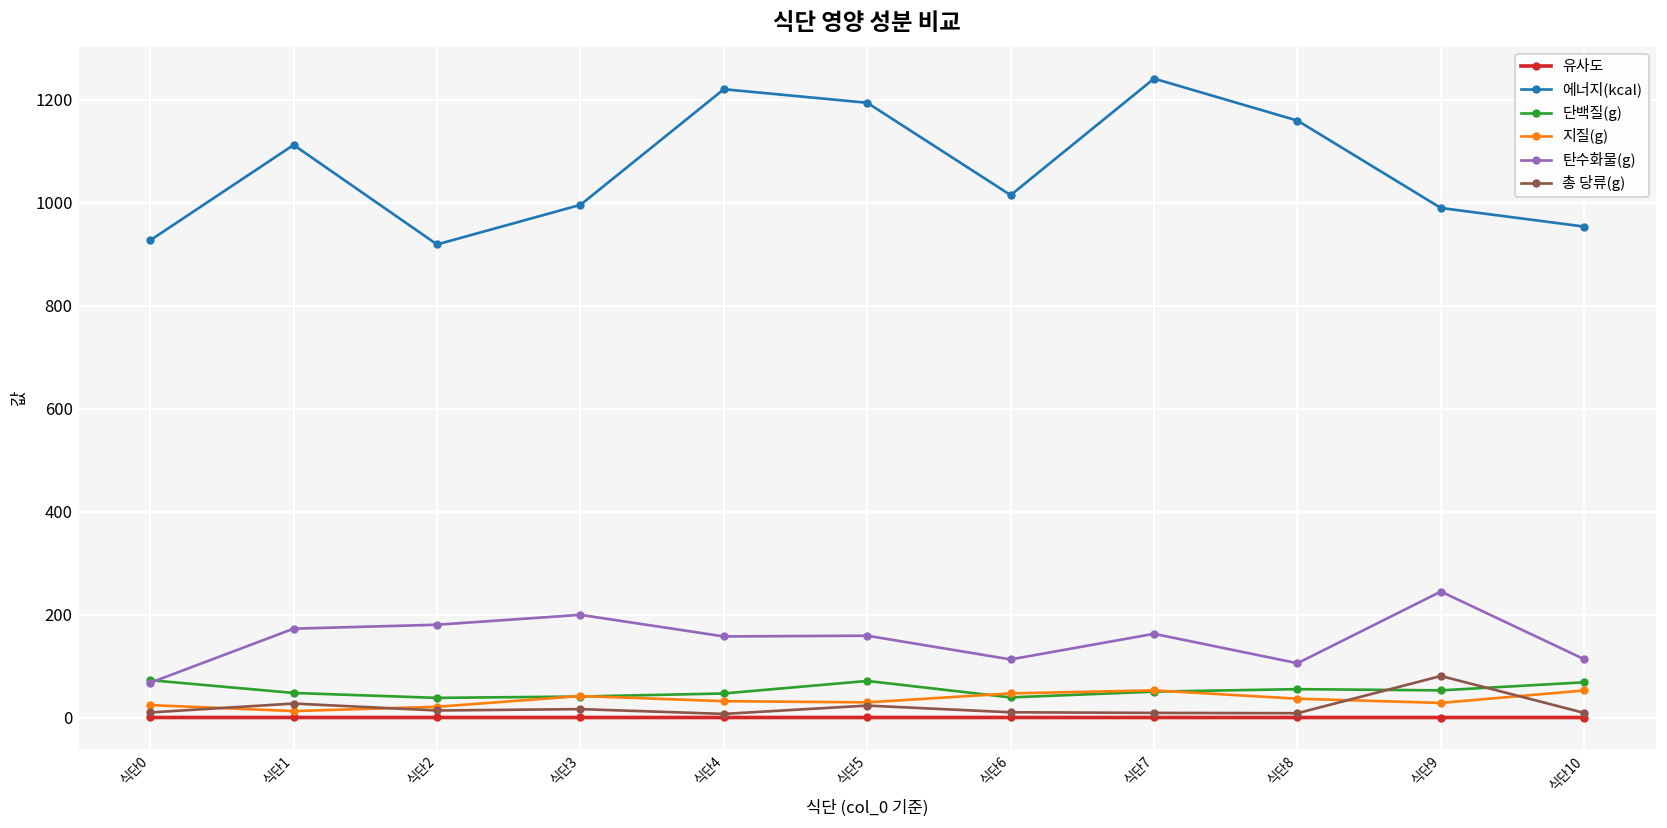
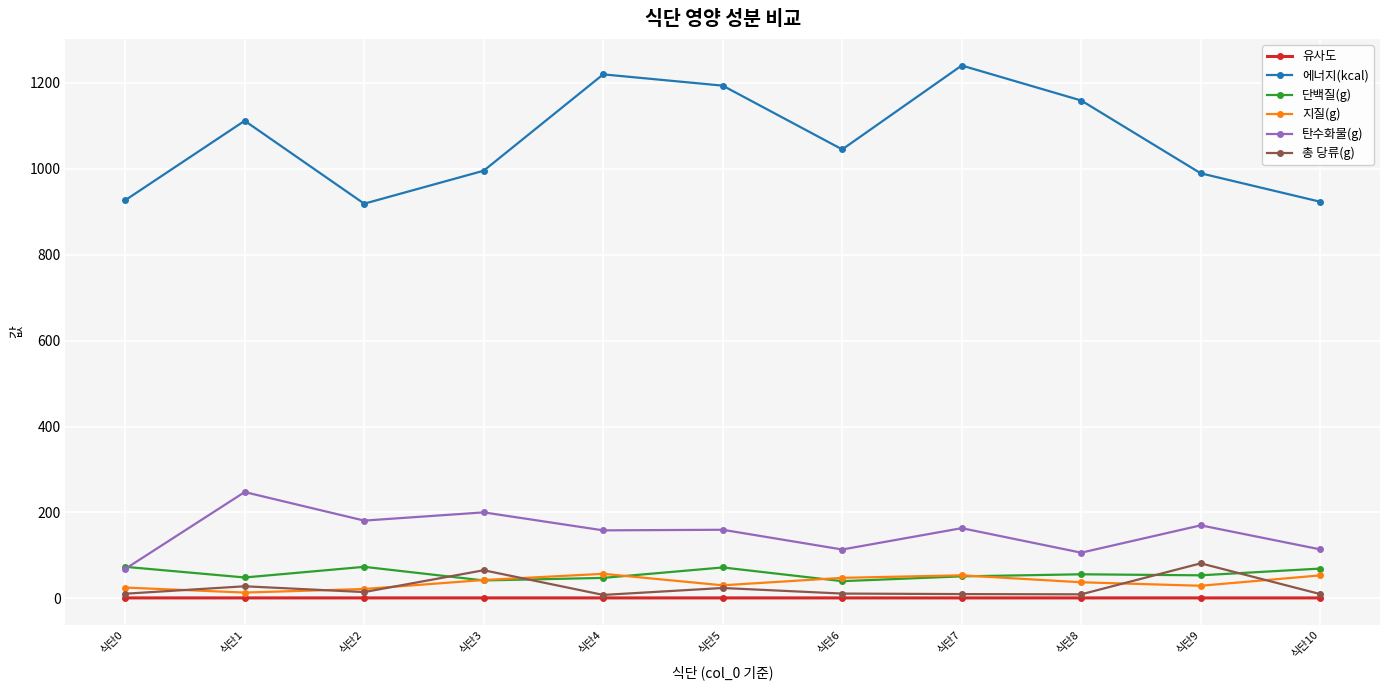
  {
    "유사도": {
      "식단0": 0,
      "식단1": 0,
      "식단2": 0,
      "식단3": 0,
      "식단4": 0,
      "식단5": 0,
      "식단6": 0,
      "식단7": 0,
      "식단8": 0,
      "식단9": 0,
      "식단10": 0
    },
    "에너지(kcal)": {
      "식단0": 930,
      "식단1": 1110,
      "식단2": 920,
      "식단3": 1000,
      "식단4": 1220,
      "식단5": 1190,
-     "식단6": 1010,
+     "식단6": 1050,
      "식단7": 1240,
      "식단8": 1160,
      "식단9": 990,
-     "식단10": 950
+     "식단10": 920
    },
    "단백질(g)": {
      "식단1": 50,
-     "식단2": 40,
+     "식단2": 70,
      "식단4": 50,
      "식단5": 70,
      "식단6": 40,
      "식단8": 60,
      "식단9": 50,
      "식단10": 70
    },
    "지질(g)": {
      "식단0": 30,
      "식단1": 10,
      "식단2": 20,
-     "식단4": 30,
+     "식단4": 60,
      "식단5": 30,
      "식단6": 50,
      "식단8": 40,
      "식단9": 30,
      "식단10": 50
    },
    "탄수화물(g)": {
-     "식단1": 170,
+     "식단1": 250,
      "식단2": 180,
      "식단3": 200,
      "식단4": 160,
      "식단5": 160,
      "식단6": 110,
      "식단7": 160,
      "식단8": 110,
-     "식단9": 250,
+     "식단9": 170,
      "식단10": 110
    },
    "총 당류(g)": {
      "식단0": 10,
      "식단1": 30,
      "식단2": 10,
-     "식단3": 20,
+     "식단3": 70,
      "식단4": 10,
      "식단5": 20,
      "식단6": 10,
      "식단7": 10,
      "식단8": 10,
      "식단9": 80,
      "식단10": 10
    }
  }
